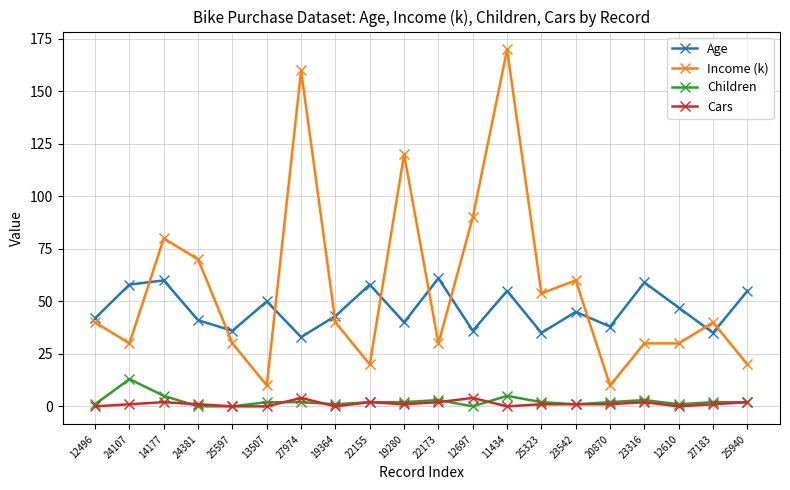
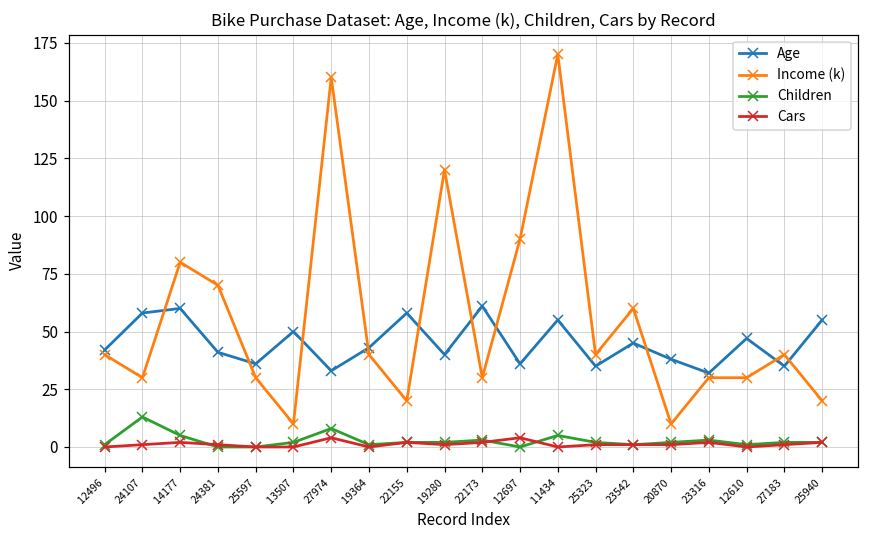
  {
    "Age": {
      "12496": 42,
      "24107": 58,
      "14177": 60,
      "24381": 41,
      "25597": 36,
      "13507": 50,
      "27974": 33,
      "19364": 43,
      "22155": 58,
      "19280": 40,
      "22173": 61,
      "12697": 36,
      "11434": 55,
      "25323": 35,
      "23542": 45,
      "20870": 38,
-     "23316": 59,
+     "23316": 32,
      "12610": 47,
      "27183": 35,
      "25940": 55
    },
    "Income (k)": {
      "12496": 40,
      "24107": 30,
      "14177": 80,
      "24381": 70,
      "25597": 30,
      "13507": 10,
      "27974": 160,
      "19364": 40,
      "22155": 20,
      "19280": 120,
      "22173": 30,
      "12697": 90,
      "11434": 170,
-     "25323": 54,
+     "25323": 40,
      "23542": 60,
      "20870": 10,
      "23316": 30,
      "12610": 30,
      "27183": 40,
      "25940": 20
    },
    "Children": {
      "24107": 13,
      "14177": 5,
      "13507": 2,
-     "27974": 2,
+     "27974": 8,
      "12697": 0,
      "11434": 5
    },
    "Cars": {
      "24107": 1,
      "14177": 2,
      "13507": 0,
      "27974": 4,
      "12697": 4,
      "11434": 0
    }
  }
